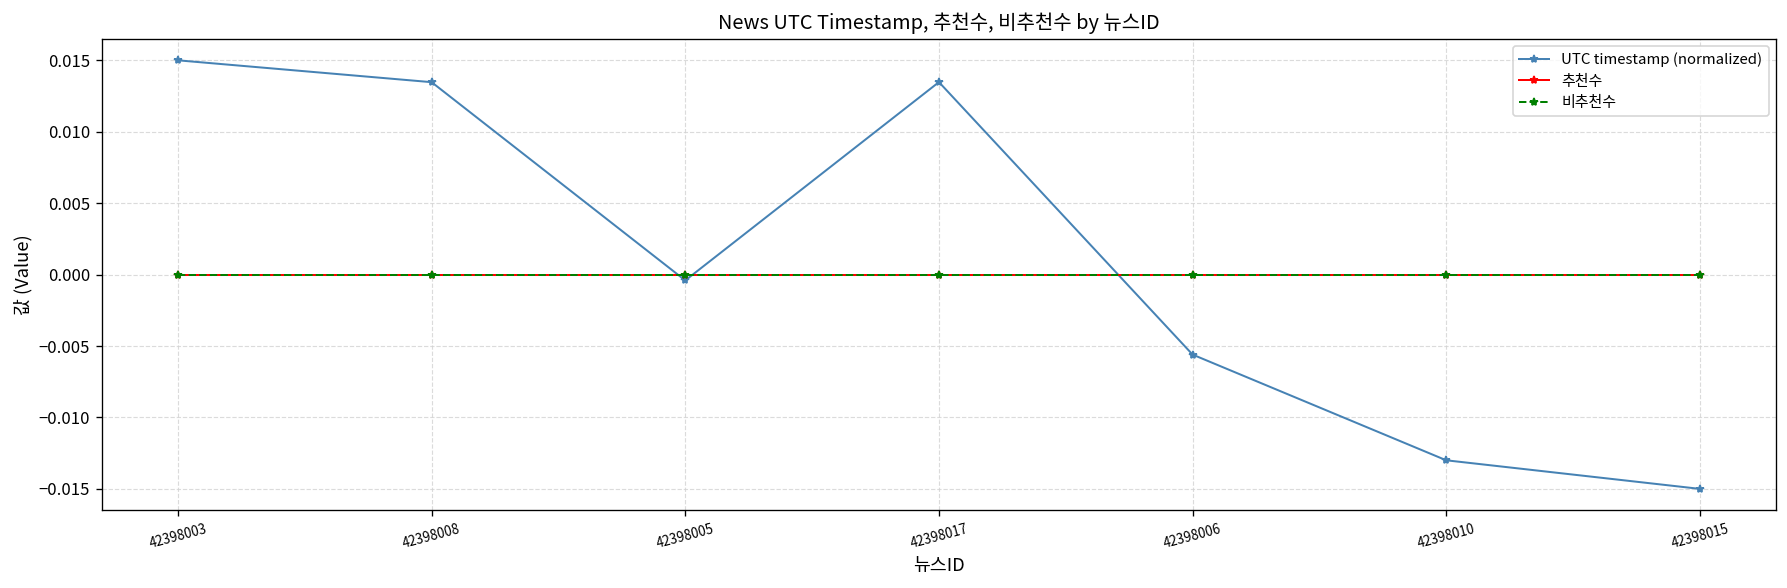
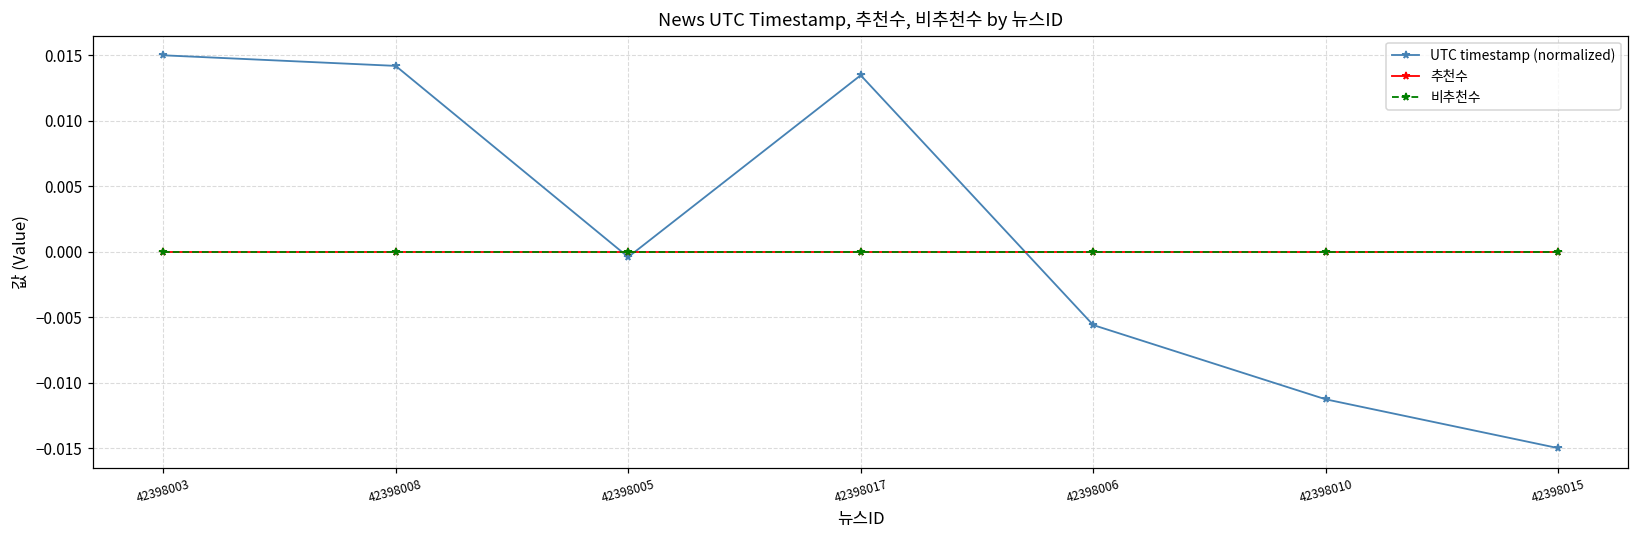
  {
    "UTC timestamp (normalized)": {
      "42398003": 0.0150,
-     "42398008": 0.0135,
+     "42398008": 0.0142,
      "42398005": -0.0004,
      "42398017": 0.0135,
      "42398006": -0.0056,
-     "42398010": -0.0130,
+     "42398010": -0.0113,
      "42398015": -0.0150
    },
    "비추천수": {
      "42398003": 0.0000,
      "42398008": 0.0000,
      "42398005": 0.0000,
      "42398017": 0.0000,
      "42398006": 0.0000,
      "42398010": 0.0000,
      "42398015": 0.0000
    }
  }
